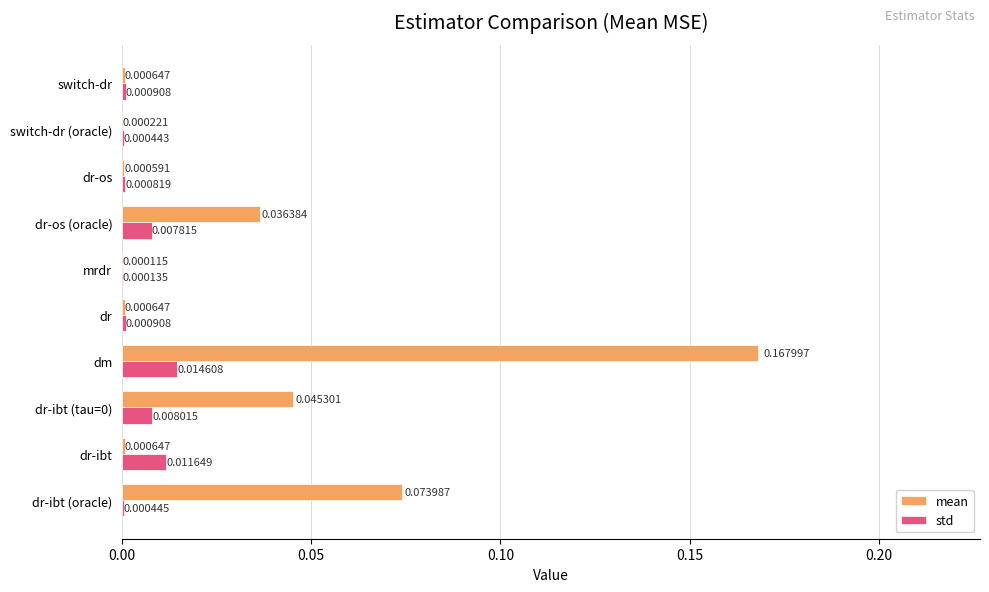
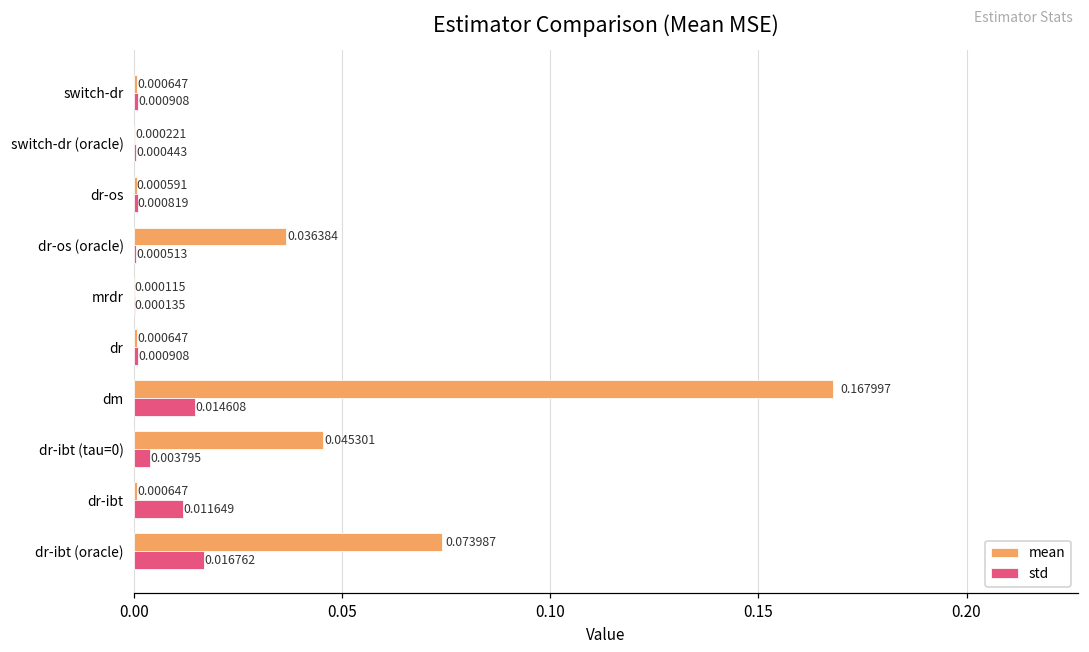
  {
    "mean": {
      "switch-dr": 0.000647,
      "switch-dr (oracle)": 0.000221,
      "dr-os": 0.000591,
      "dr-os (oracle)": 0.036384,
      "mrdr": 0.000115,
      "dr": 0.000647,
      "dm": 0.167997,
      "dr-ibt (tau=0)": 0.045301,
      "dr-ibt": 0.000647,
      "dr-ibt (oracle)": 0.073987
    },
    "std": {
      "switch-dr": 0.000908,
      "switch-dr (oracle)": 0.000443,
      "dr-os": 0.000819,
-     "dr-os (oracle)": 0.007815,
+     "dr-os (oracle)": 0.000513,
      "mrdr": 0.000135,
      "dr": 0.000908,
      "dm": 0.014608,
-     "dr-ibt (tau=0)": 0.008015,
+     "dr-ibt (tau=0)": 0.003795,
      "dr-ibt": 0.011649,
-     "dr-ibt (oracle)": 0.000445
+     "dr-ibt (oracle)": 0.016762
    }
  }
